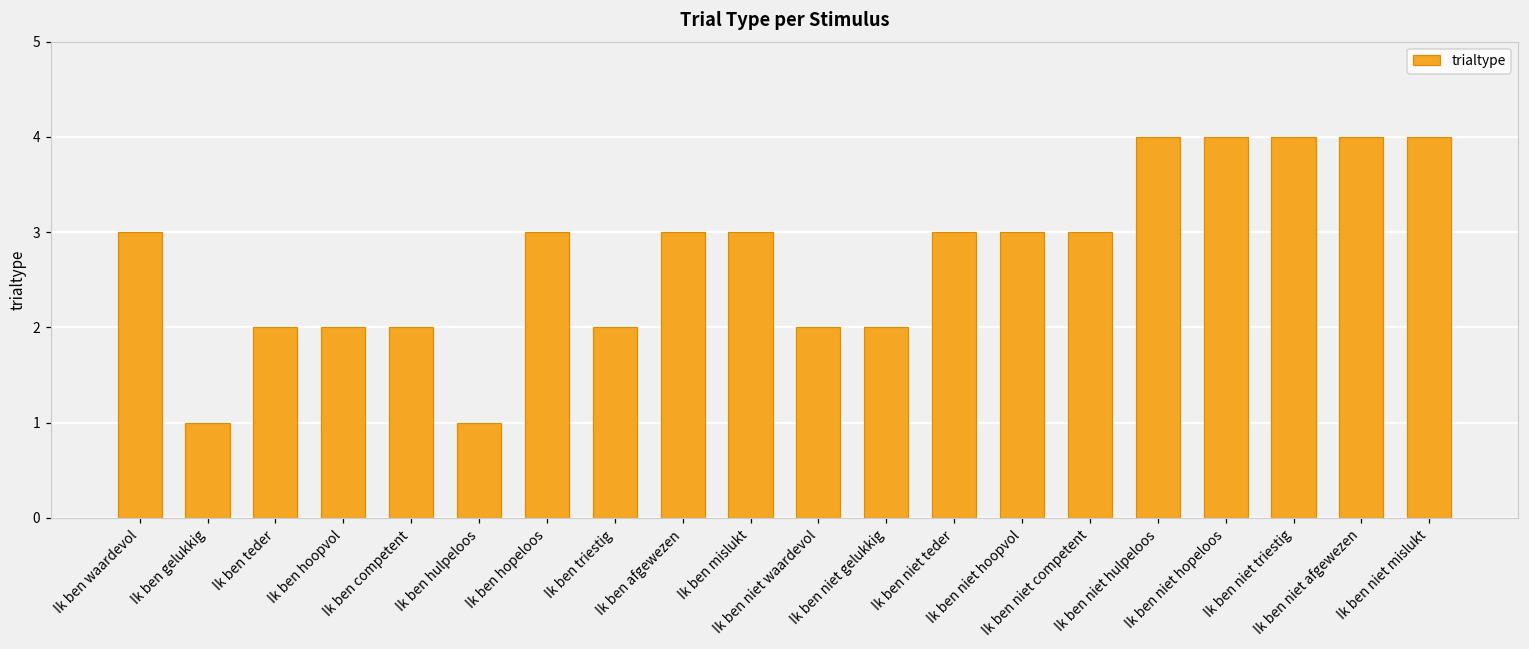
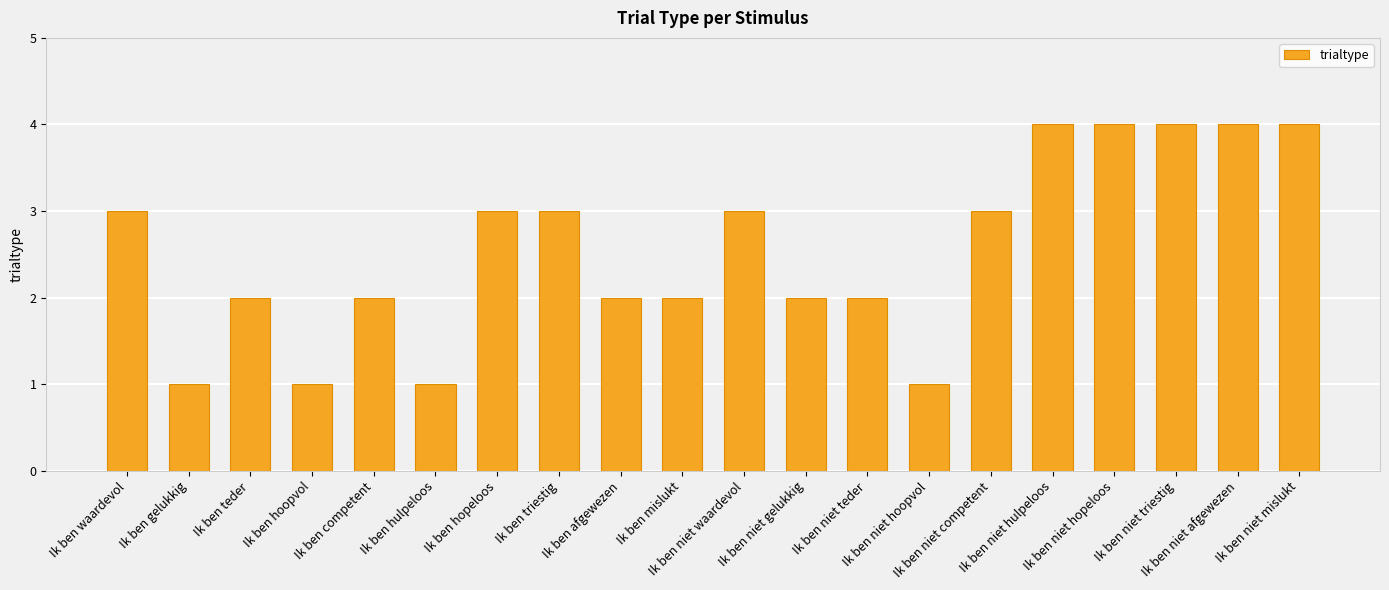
  {
    "Ik ben waardevol": 3,
    "Ik ben gelukkig": 1,
    "Ik ben teder": 2,
-   "Ik ben hoopvol": 2,
+   "Ik ben hoopvol": 1,
    "Ik ben competent": 2,
    "Ik ben hulpeloos": 1,
    "Ik ben hopeloos": 3,
-   "Ik ben triestig": 2,
-   "Ik ben afgewezen": 3,
-   "Ik ben mislukt": 3,
-   "Ik ben niet waardevol": 2,
+   "Ik ben triestig": 3,
+   "Ik ben afgewezen": 2,
+   "Ik ben mislukt": 2,
+   "Ik ben niet waardevol": 3,
    "Ik ben niet gelukkig": 2,
-   "Ik ben niet teder": 3,
-   "Ik ben niet hoopvol": 3,
+   "Ik ben niet teder": 2,
+   "Ik ben niet hoopvol": 1,
    "Ik ben niet competent": 3,
    "Ik ben niet hulpeloos": 4,
    "Ik ben niet hopeloos": 4,
    "Ik ben niet triestig": 4,
    "Ik ben niet afgewezen": 4,
    "Ik ben niet mislukt": 4
  }
